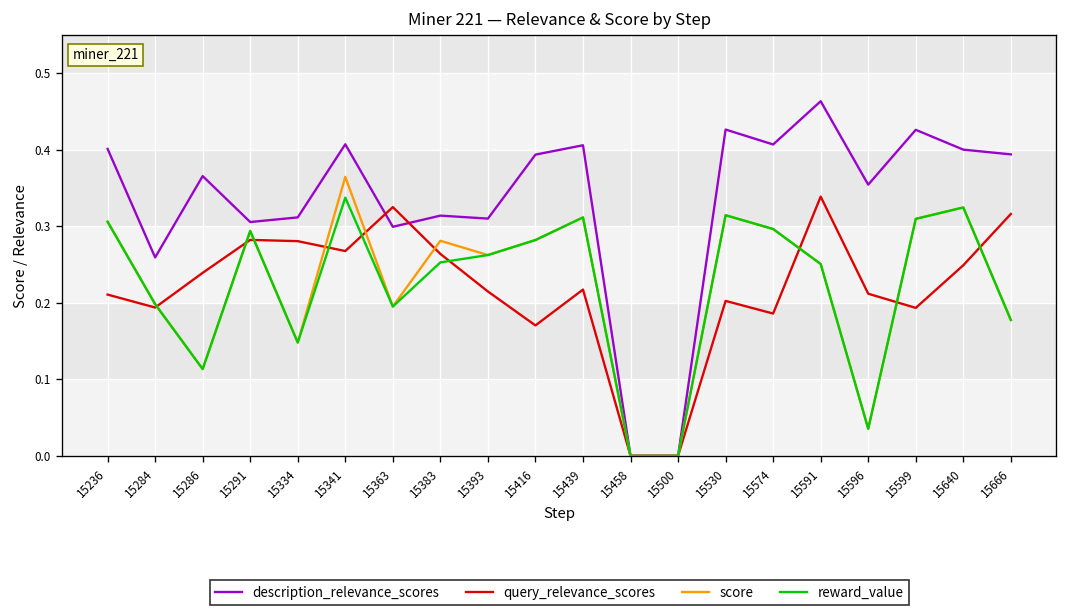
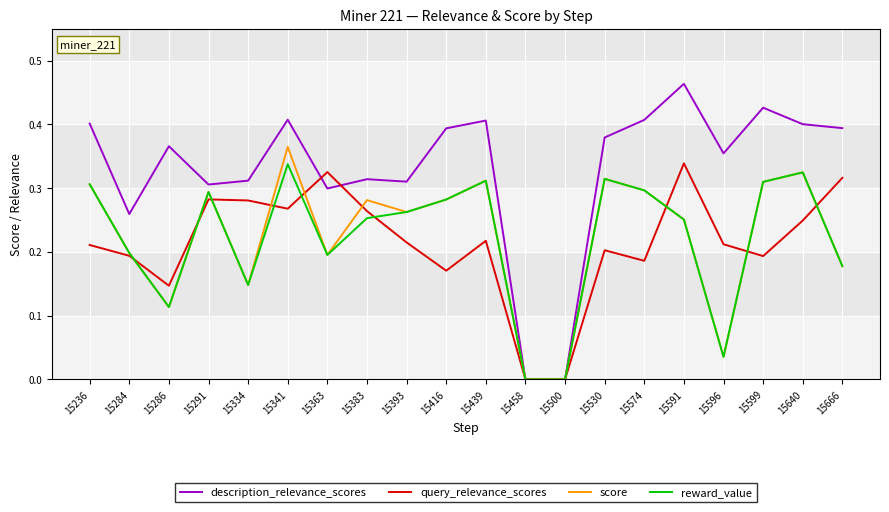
  {
    "description_relevance_scores": {
      "15236": 0.40,
      "15284": 0.26,
      "15286": 0.37,
      "15291": 0.31,
      "15334": 0.31,
      "15341": 0.41,
      "15363": 0.30,
      "15383": 0.31,
      "15393": 0.31,
      "15416": 0.39,
      "15439": 0.41,
-     "15530": 0.43,
+     "15530": 0.38,
      "15574": 0.41,
      "15591": 0.46,
      "15596": 0.35,
      "15599": 0.43,
      "15640": 0.40,
      "15666": 0.39
    },
    "query_relevance_scores": {
      "15236": 0.21,
      "15284": 0.19,
-     "15286": 0.24,
+     "15286": 0.15,
      "15291": 0.28,
      "15334": 0.28,
      "15341": 0.27,
      "15363": 0.33,
      "15383": 0.26,
      "15393": 0.21,
      "15416": 0.17,
      "15439": 0.22,
      "15530": 0.20,
      "15574": 0.19,
      "15591": 0.34,
      "15596": 0.21,
      "15599": 0.19,
      "15640": 0.25,
      "15666": 0.32
    },
    "score": {
      "15341": 0.36,
      "15383": 0.28
    },
    "reward_value": {
      "15341": 0.34,
      "15383": 0.25
    }
  }
